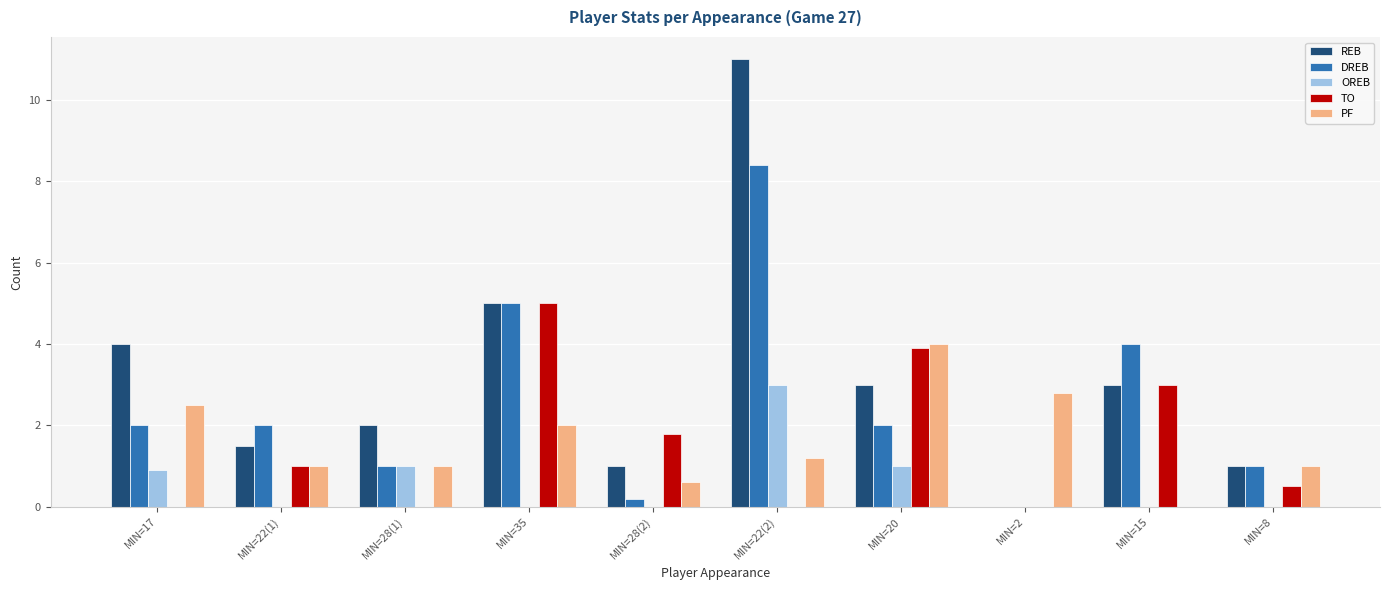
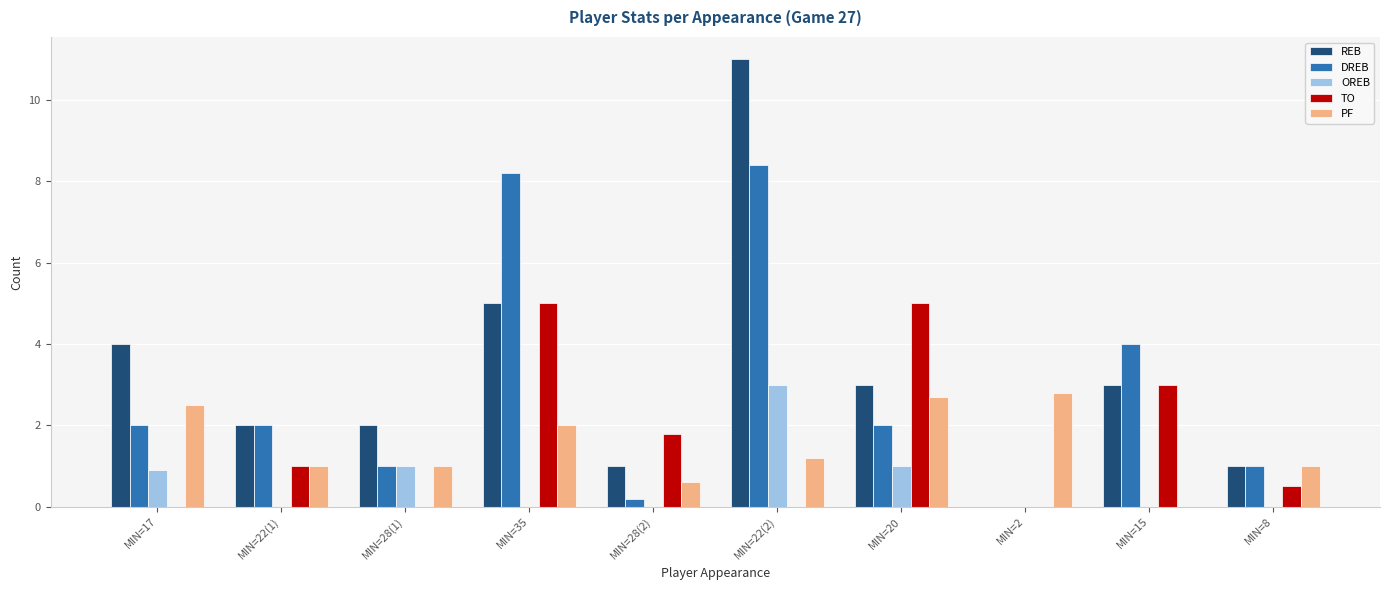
  {
    "REB": {
      "MIN=17": 4.0,
-     "MIN=22(1)": 1.5,
+     "MIN=22(1)": 2.0,
      "MIN=28(1)": 2.0,
      "MIN=35": 5.0,
      "MIN=28(2)": 1.0,
      "MIN=22(2)": 11.0,
      "MIN=20": 3.0,
      "MIN=2": 0.0,
      "MIN=15": 3.0,
      "MIN=8": 1.0
    },
    "DREB": {
      "MIN=17": 2.0,
      "MIN=22(1)": 2.0,
      "MIN=28(1)": 1.0,
-     "MIN=35": 5.0,
+     "MIN=35": 8.2,
      "MIN=28(2)": 0.2,
      "MIN=22(2)": 8.4,
      "MIN=20": 2.0,
      "MIN=2": 0.0,
      "MIN=15": 4.0,
      "MIN=8": 1.0
    },
    "OREB": {
      "MIN=17": 0.9,
      "MIN=22(1)": 0.0,
      "MIN=28(1)": 1.0,
      "MIN=35": 0.0,
      "MIN=28(2)": 0.0,
      "MIN=22(2)": 3.0,
      "MIN=20": 1.0,
      "MIN=2": 0.0,
      "MIN=15": 0.0,
      "MIN=8": 0.0
    },
    "TO": {
      "MIN=17": 0.0,
      "MIN=22(1)": 1.0,
      "MIN=28(1)": 0.0,
      "MIN=35": 5.0,
      "MIN=28(2)": 1.8,
      "MIN=22(2)": 0.0,
-     "MIN=20": 3.9,
+     "MIN=20": 5.0,
      "MIN=2": 0.0,
      "MIN=15": 3.0,
      "MIN=8": 0.5
    },
    "PF": {
      "MIN=17": 2.5,
      "MIN=22(1)": 1.0,
      "MIN=28(1)": 1.0,
      "MIN=35": 2.0,
      "MIN=28(2)": 0.6,
      "MIN=22(2)": 1.2,
-     "MIN=20": 4.0,
+     "MIN=20": 2.7,
      "MIN=2": 2.8,
      "MIN=15": 0.0,
      "MIN=8": 1.0
    }
  }
